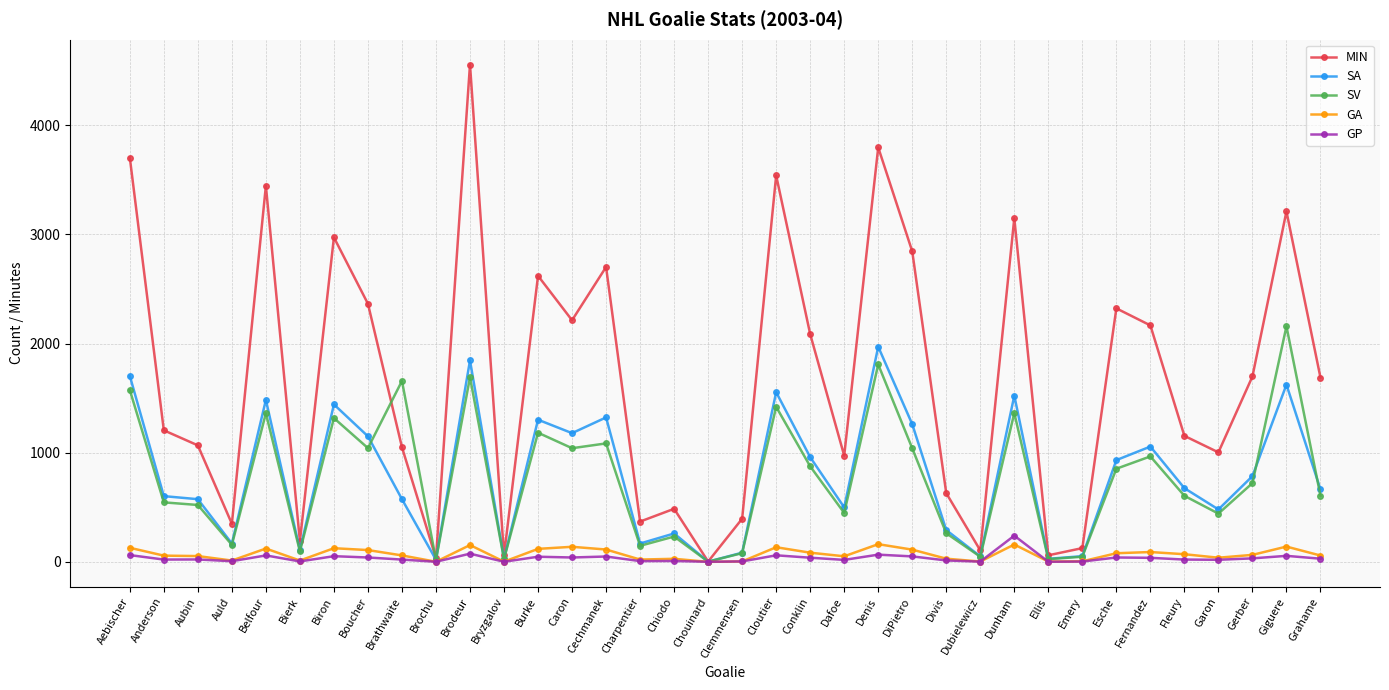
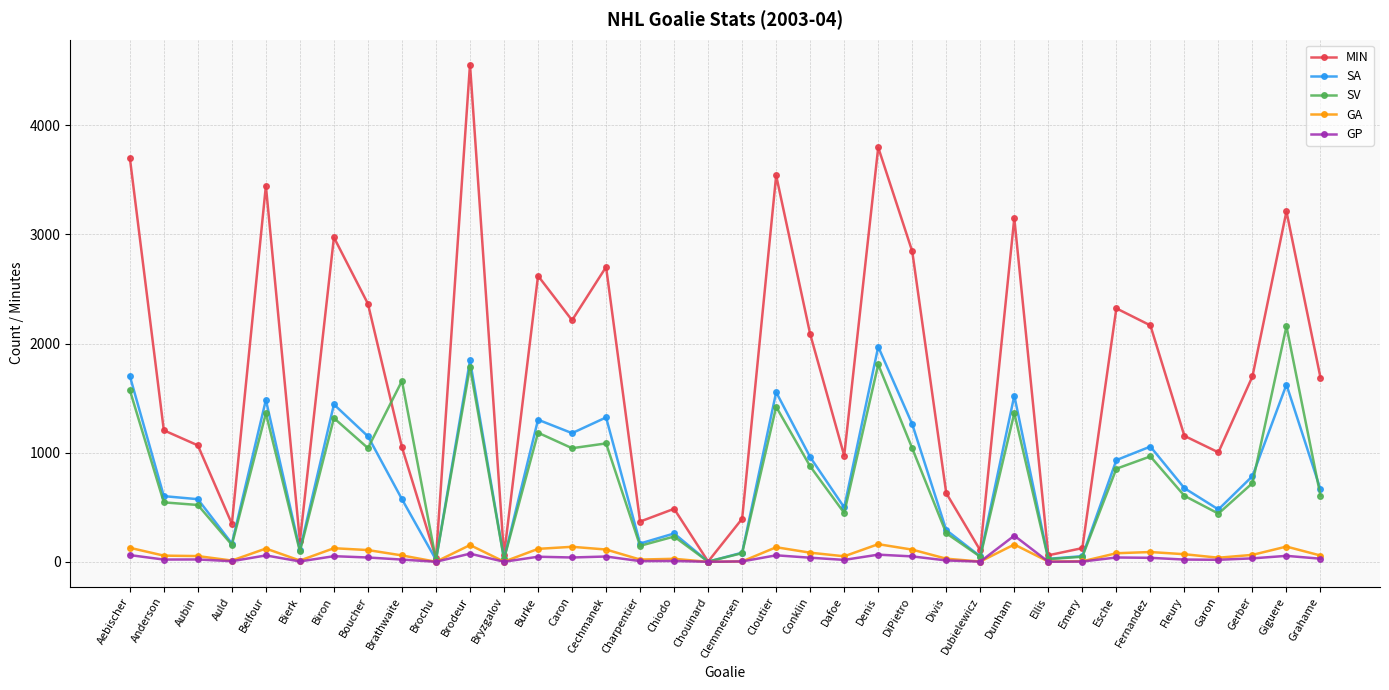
  {
    "MIN": {
      "Aebischer": 3700,
      "Anderson": 1210,
      "Aubin": 1070,
      "Auld": 350,
      "Belfour": 3440,
      "Bierk": 190,
      "Biron": 2970,
      "Boucher": 2360,
      "Brathwaite": 1050,
      "Brodeur": 4560,
      "Bryzgalov": 60,
      "Burke": 2620,
      "Caron": 2210,
      "Cechmanek": 2700,
      "Charpentier": 370,
      "Chiodo": 490,
      "Clemmensen": 400,
      "Cloutier": 3540,
      "Conklin": 2090,
      "Dafoe": 970,
      "Denis": 3800,
      "DiPietro": 2840,
      "Divis": 630,
      "Dubielewicz": 110,
      "Dunham": 3150,
      "Ellis": 60,
      "Emery": 130,
      "Esche": 2320,
      "Fernandez": 2170,
      "Fleury": 1150,
      "Garon": 1000,
      "Gerber": 1700,
      "Giguere": 3210,
      "Grahame": 1690
    },
    "SA": {
      "Aebischer": 1700,
      "Anderson": 600,
      "Aubin": 570,
      "Belfour": 1480,
      "Biron": 1440,
      "Boucher": 1150,
      "Brathwaite": 570,
      "Brodeur": 1850,
      "Burke": 1300,
      "Caron": 1180,
      "Cechmanek": 1320,
      "Chiodo": 260,
      "Cloutier": 1550,
      "Conklin": 960,
      "Dafoe": 500,
      "Denis": 1970,
      "DiPietro": 1260,
      "Divis": 290,
      "Dunham": 1520,
      "Esche": 930,
      "Fernandez": 1060,
      "Fleury": 680,
      "Garon": 480,
      "Gerber": 790,
      "Giguere": 1620,
      "Grahame": 660
    },
    "SV": {
      "Aebischer": 1570,
      "Anderson": 550,
      "Aubin": 520,
      "Belfour": 1360,
      "Biron": 1320,
      "Boucher": 1040,
      "Brathwaite": 1660,
-     "Brodeur": 1690,
+     "Brodeur": 1780,
      "Burke": 1180,
      "Caron": 1040,
      "Cechmanek": 1090,
      "Chiodo": 230,
      "Cloutier": 1420,
      "Conklin": 880,
      "Dafoe": 450,
      "Denis": 1810,
      "DiPietro": 1040,
      "Divis": 260,
      "Dunham": 1360,
      "Esche": 850,
      "Fernandez": 970,
      "Fleury": 610,
      "Garon": 440,
      "Gerber": 720,
      "Giguere": 2160,
      "Grahame": 610
    },
    "GA": {
      "Aebischer": 130,
      "Anderson": 60,
      "Aubin": 50,
      "Belfour": 120,
      "Biron": 130,
      "Boucher": 110,
      "Brathwaite": 60,
      "Brodeur": 150,
      "Burke": 120,
      "Caron": 140,
      "Cechmanek": 110,
      "Cloutier": 130,
      "Conklin": 80,
      "Dafoe": 50,
      "Denis": 160,
      "DiPietro": 110,
      "Dunham": 160,
      "Esche": 80,
      "Fernandez": 90,
      "Fleury": 70,
      "Gerber": 60,
      "Giguere": 140,
      "Grahame": 60
    },
    "GP": {
      "Aebischer": 60,
      "Anderson": 20,
      "Aubin": 20,
      "Belfour": 60,
      "Biron": 50,
      "Boucher": 40,
      "Brathwaite": 20,
      "Brodeur": 80,
      "Burke": 50,
      "Caron": 40,
      "Cechmanek": 50,
      "Cloutier": 60,
      "Conklin": 40,
      "Dafoe": 20,
      "Denis": 70,
      "DiPietro": 50,
      "Dunham": 240,
      "Esche": 40,
      "Fernandez": 40,
      "Fleury": 20,
      "Gerber": 30,
      "Giguere": 60,
      "Grahame": 30
    }
  }
